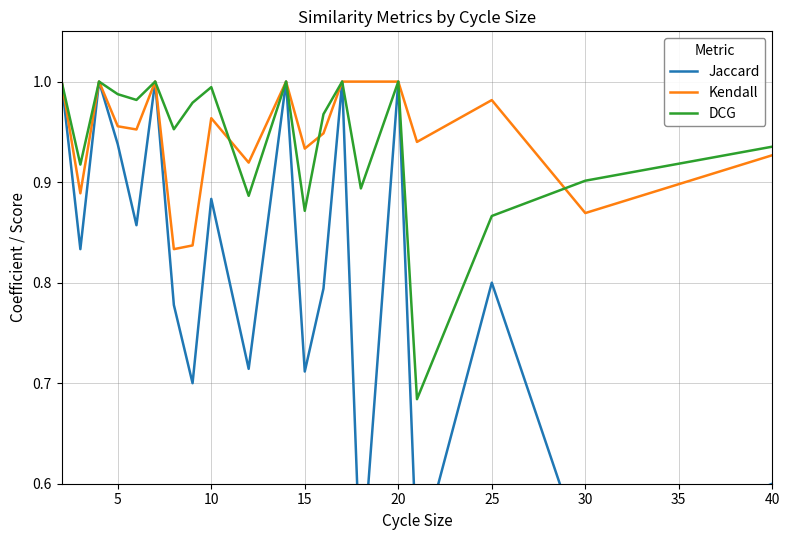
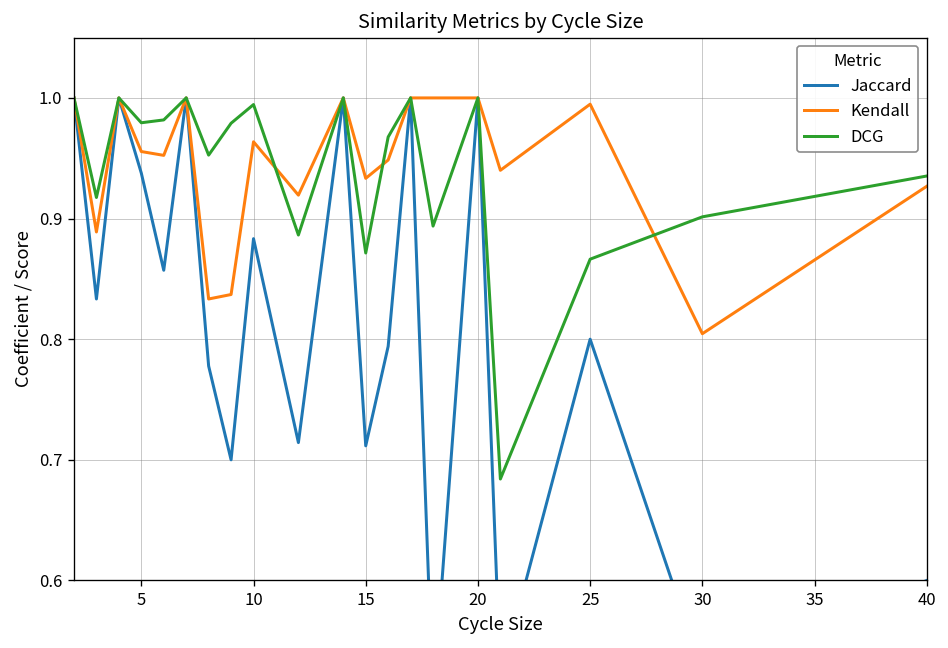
  {
    "Jaccard": {
      "5": 0.938,
      "10": 0.883,
      "15": 0.712,
      "25": 0.800,
      "40": 0.600
    },
    "Kendall": {
      "5": 0.956,
      "10": 0.964,
      "15": 0.933,
-     "25": 0.982,
-     "30": 0.869,
+     "25": 0.995,
+     "30": 0.805,
      "40": 0.927
    },
    "DCG": {
-     "5": 0.987,
+     "5": 0.979,
      "10": 0.994,
      "15": 0.871,
      "25": 0.866,
      "30": 0.901,
      "40": 0.935
    }
  }
